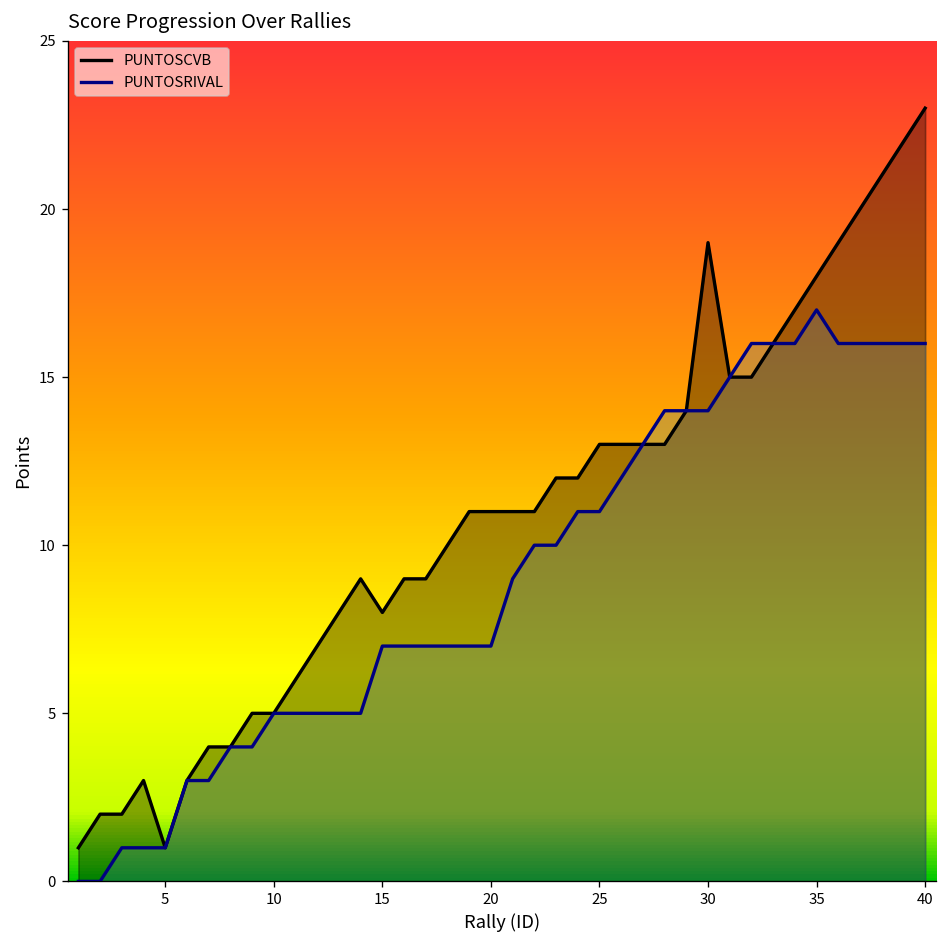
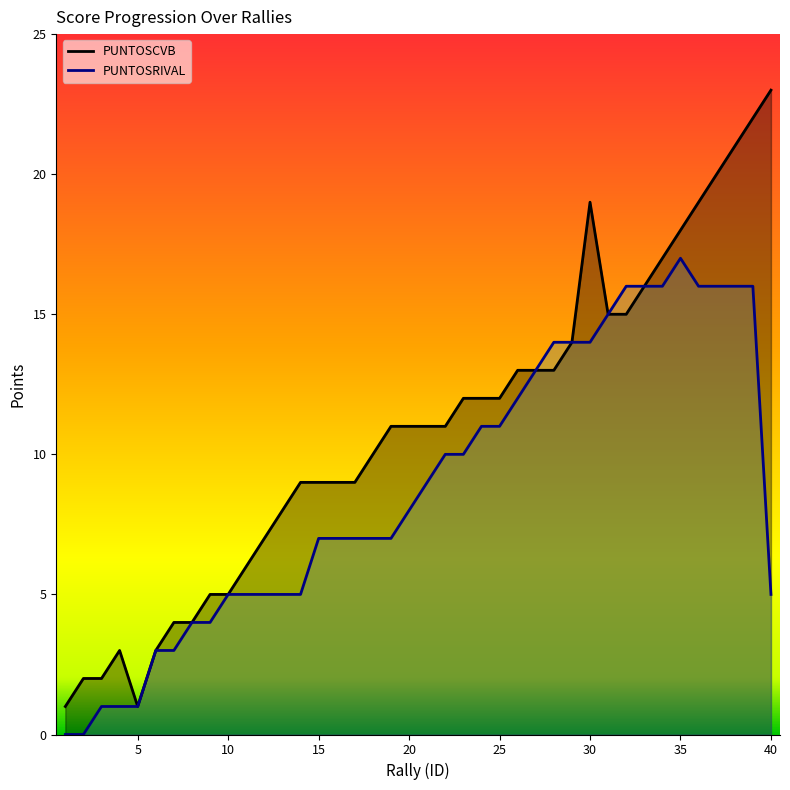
  {
    "PUNTOSCVB": {
-     "15": 8,
+     "15": 9,
      "20": 11,
-     "25": 13,
+     "25": 12,
      "30": 19,
      "35": 18,
      "40": 23
    },
    "PUNTOSRIVAL": {
      "15": 7,
-     "20": 7,
+     "20": 8,
      "25": 11,
      "30": 14,
      "35": 17,
-     "40": 16
+     "40": 5
    }
  }
